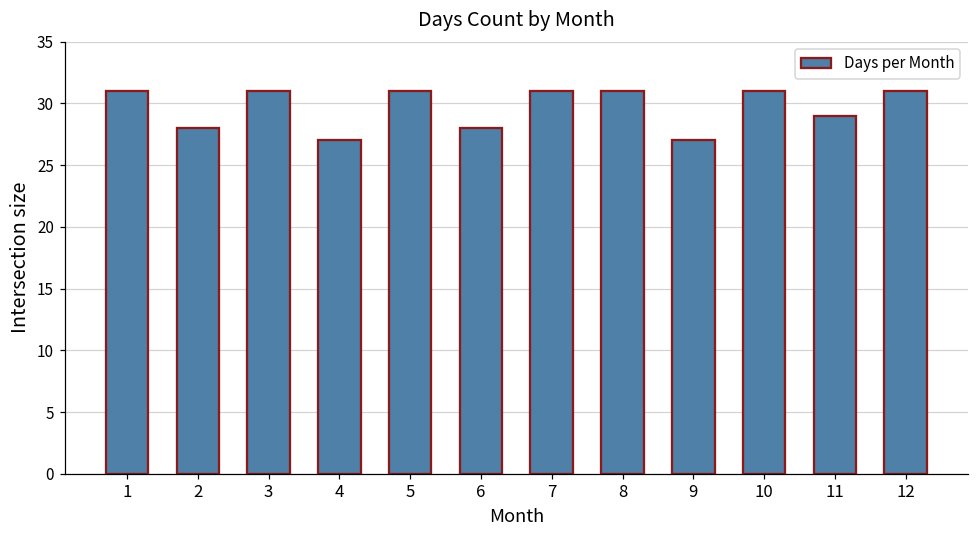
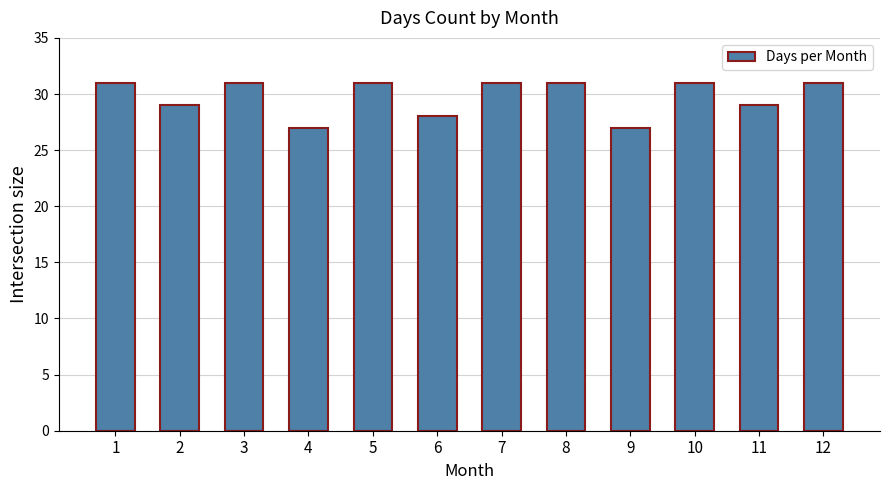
  {
    "1": 31,
-   "2": 28,
+   "2": 29,
    "3": 31,
    "4": 27,
    "5": 31,
    "6": 28,
    "7": 31,
    "8": 31,
    "9": 27,
    "10": 31,
    "11": 29,
    "12": 31
  }
